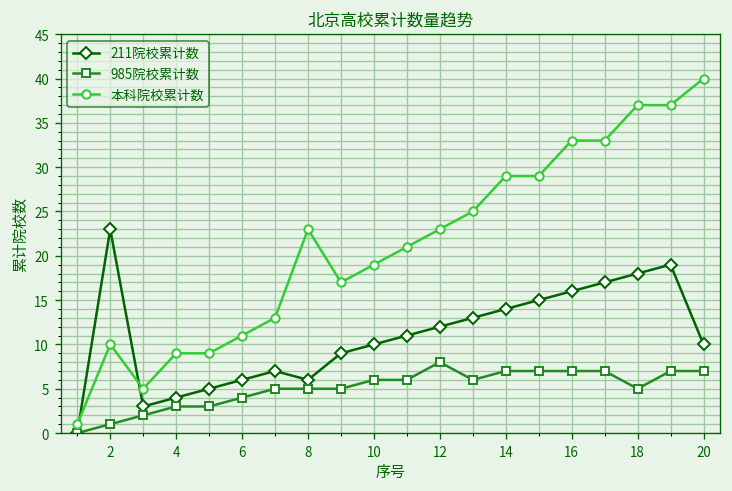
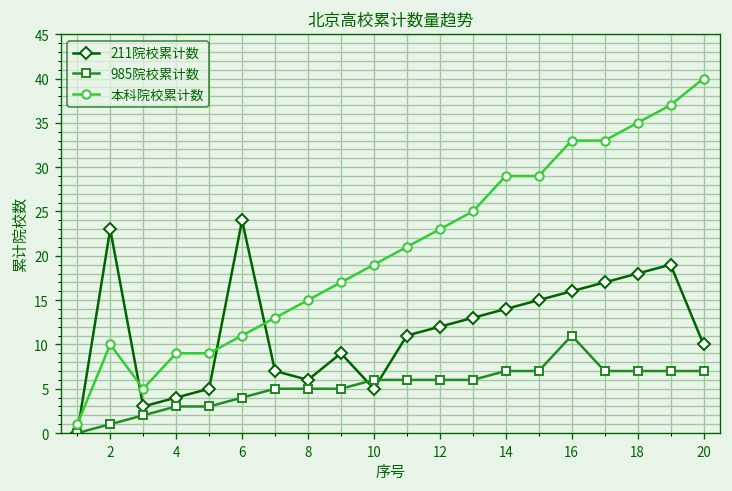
  {
    "211院校累计数": {
      "2": 23,
      "4": 4,
-     "6": 6,
+     "6": 24,
      "8": 6,
-     "10": 10,
+     "10": 5,
      "12": 12,
      "14": 14,
      "16": 16,
      "18": 18,
      "20": 10
    },
    "985院校累计数": {
      "2": 1,
      "4": 3,
      "6": 4,
      "8": 5,
      "10": 6,
-     "12": 8,
+     "12": 6,
      "14": 7,
-     "16": 7,
-     "18": 5,
+     "16": 11,
+     "18": 7,
      "20": 7
    },
    "本科院校累计数": {
      "2": 10,
      "4": 9,
      "6": 11,
-     "8": 23,
+     "8": 15,
      "10": 19,
      "12": 23,
      "14": 29,
      "16": 33,
-     "18": 37,
+     "18": 35,
      "20": 40
    }
  }
